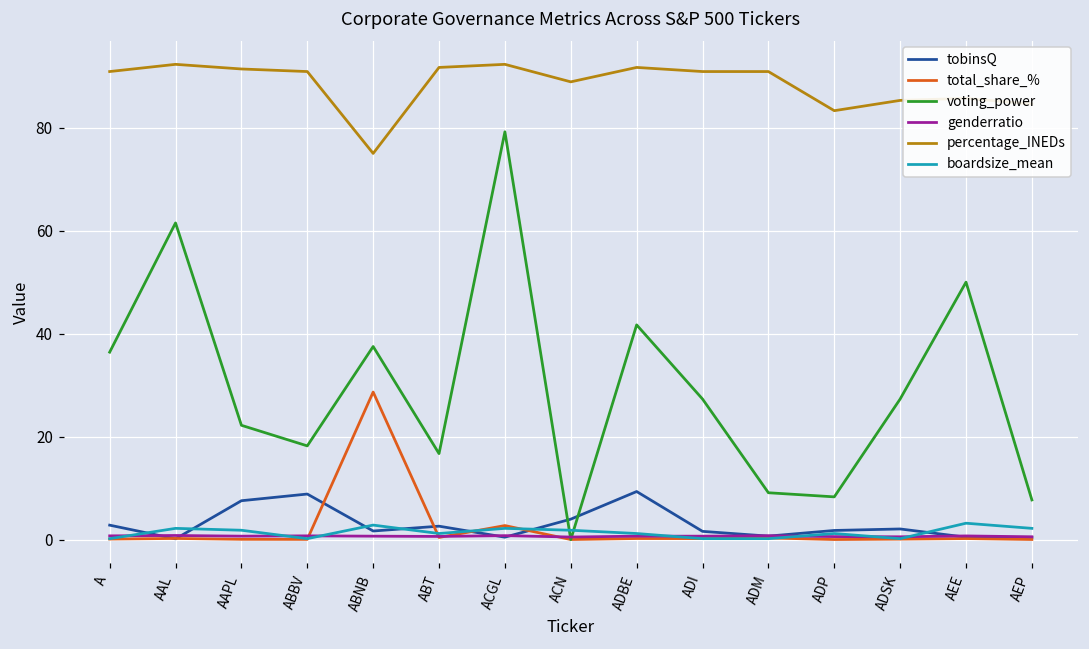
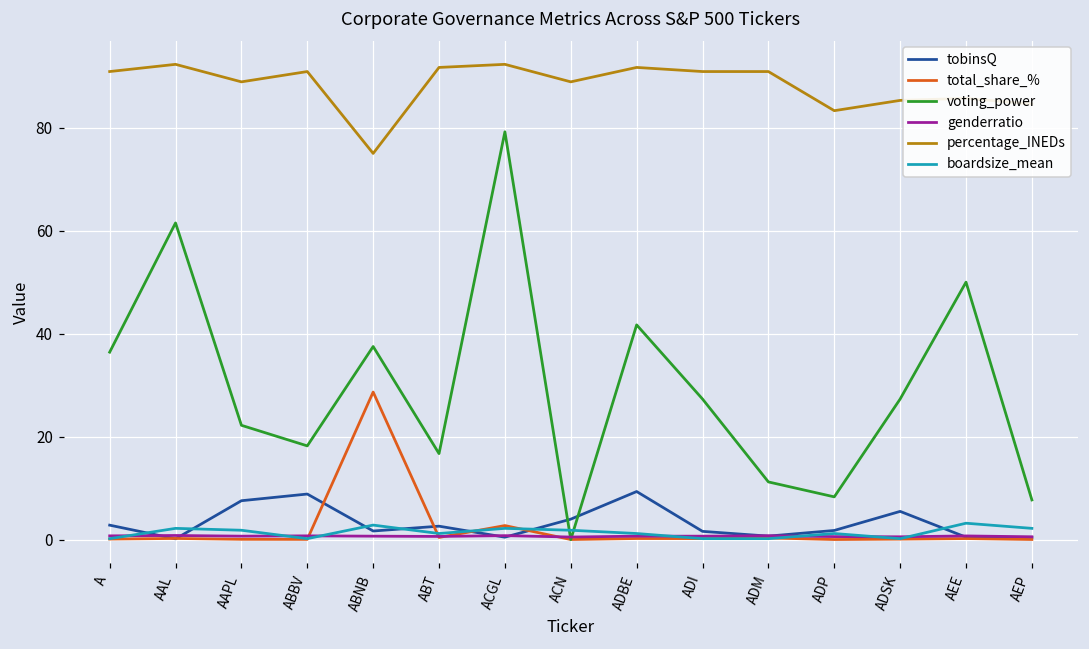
  {
    "tobinsQ": {
      "A": 3,
      "AAPL": 8,
      "ABBV": 9,
      "ABNB": 2,
      "ABT": 3,
      "ACN": 4,
      "ADBE": 9,
      "ADI": 2,
      "ADP": 2,
-     "ADSK": 2
+     "ADSK": 5
    },
    "total_share_%": {
      "AAPL": 0,
      "ABNB": 29,
      "ADP": 0
    },
    "voting_power": {
      "A": 36,
      "AAL": 62,
      "AAPL": 22,
      "ABBV": 18,
      "ABNB": 38,
      "ABT": 17,
      "ACGL": 79,
      "ADBE": 42,
      "ADI": 27,
-     "ADM": 9,
+     "ADM": 11,
      "ADP": 8,
      "ADSK": 27,
      "AEE": 50,
      "AEP": 8
    },
    "genderratio": {
      "A": 1,
      "AAL": 1,
      "AAPL": 1,
      "ABBV": 1,
      "ABNB": 1,
      "ADP": 1
    },
    "percentage_INEDs": {
      "A": 91,
      "AAL": 92,
-     "AAPL": 91,
+     "AAPL": 89,
      "ABBV": 91,
      "ABNB": 75,
      "ABT": 92,
      "ACGL": 92,
      "ACN": 89,
      "ADBE": 92,
      "ADI": 91,
      "ADM": 91,
      "ADP": 83,
      "ADSK": 85
    },
    "boardsize_mean": {
      "AAL": 2,
      "AAPL": 2,
      "ABNB": 3,
      "ABT": 1,
      "ACN": 2,
      "ADP": 1,
      "AEE": 3,
      "AEP": 2
    }
  }
